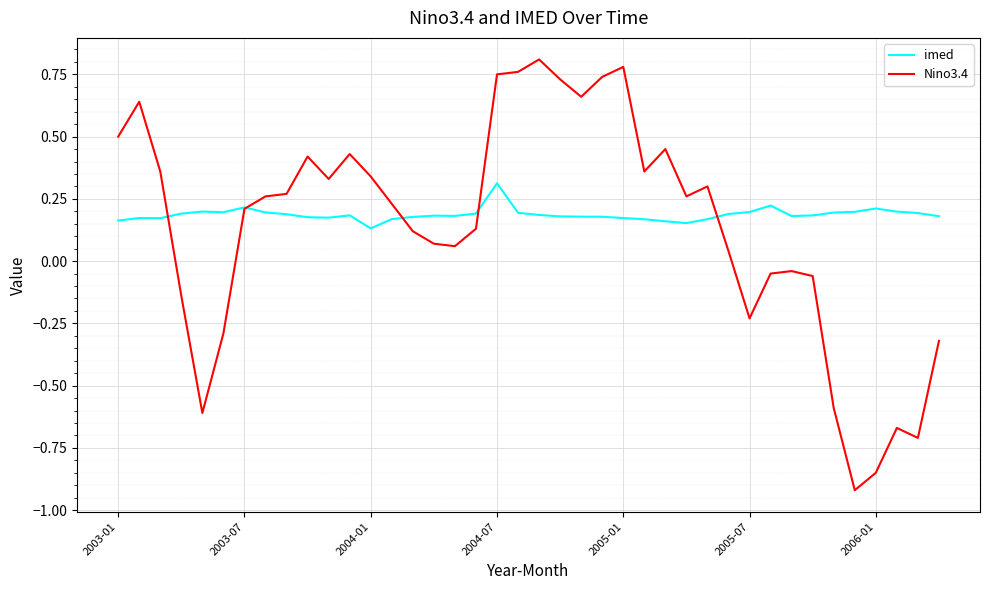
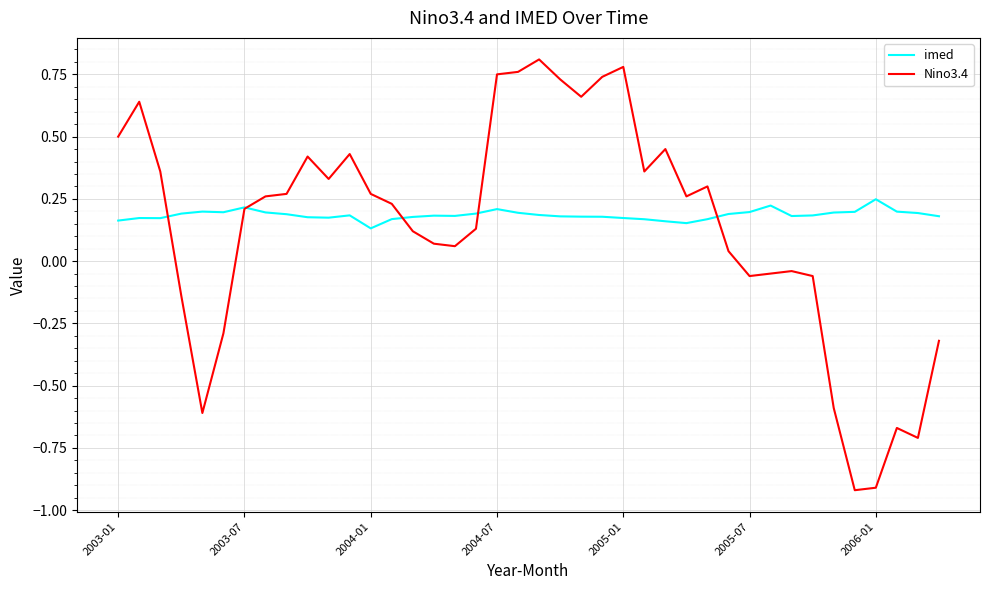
  {
    "imed": {
      "2003-01": 0.16,
      "2004-01": 0.13,
-     "2004-07": 0.31,
+     "2004-07": 0.21,
      "2005-01": 0.17,
      "2005-07": 0.20,
-     "2006-01": 0.21
+     "2006-01": 0.25
    },
    "Nino3.4": {
      "2003-01": 0.50,
-     "2004-01": 0.34,
+     "2004-01": 0.27,
      "2004-07": 0.75,
      "2005-01": 0.78,
-     "2005-07": -0.23,
-     "2006-01": -0.85
+     "2005-07": -0.06,
+     "2006-01": -0.91
    }
  }
